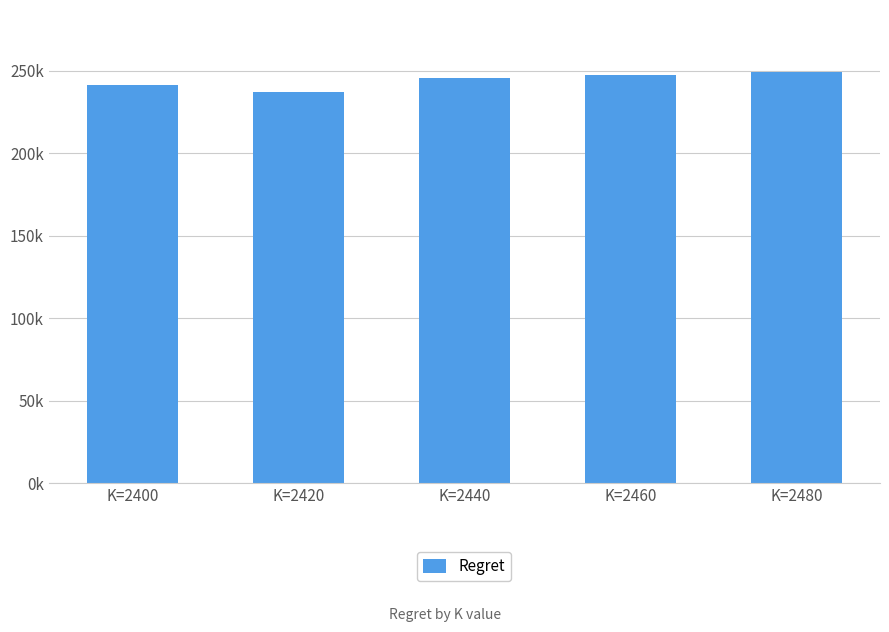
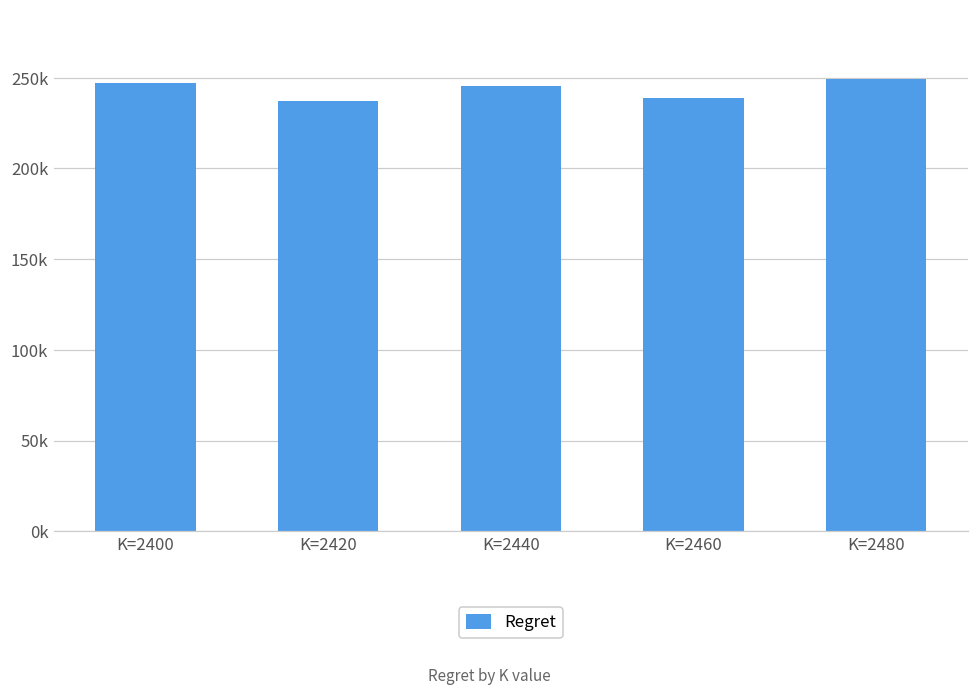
  {
-   "K=2400": 241000,
+   "K=2400": 247000,
    "K=2420": 237000,
    "K=2440": 245000,
-   "K=2460": 248000,
+   "K=2460": 239000,
    "K=2480": 250000
  }
